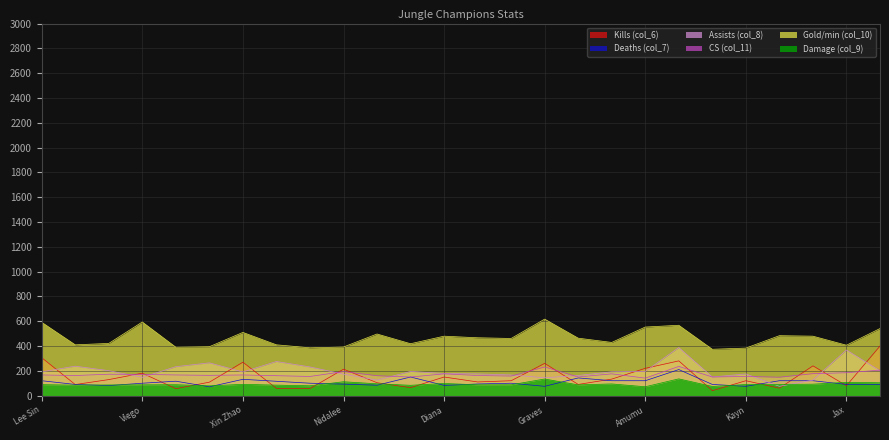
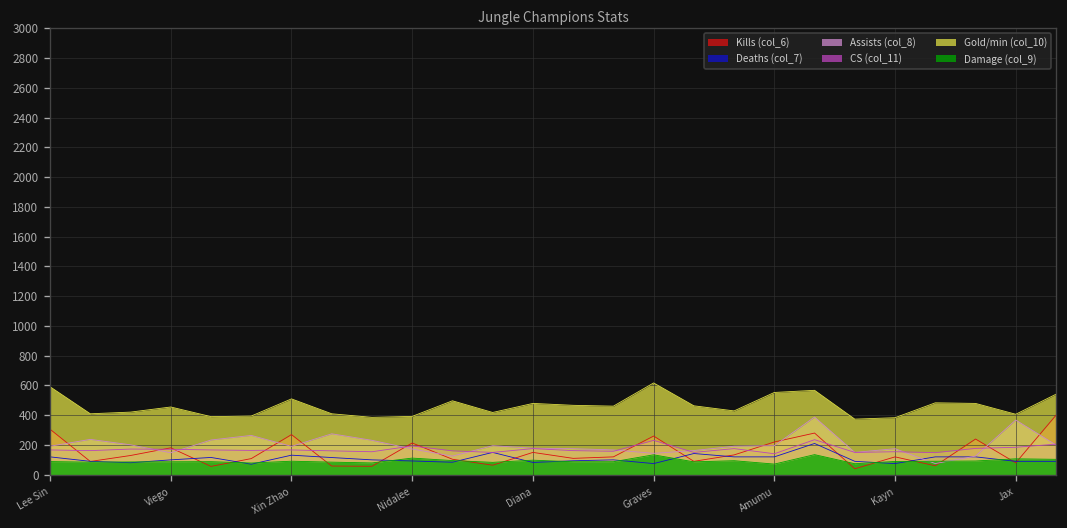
  {
    "Kills (col_6)": {
      "Lee Sin": 310,
      "Xin Zhao": 270,
      "Diana": 150,
      "Graves": 260,
      "Amumu": 220,
      "Kayn": 120
    },
    "Deaths (col_7)": {
      "Lee Sin": 120,
      "Xin Zhao": 130,
      "Graves": 80,
      "Amumu": 120
    },
    "Assists (col_8)": {
      "Lee Sin": 190,
      "Viego": 150,
      "Xin Zhao": 190,
      "Nidalee": 170,
      "Amumu": 200,
      "Jax": 370
    },
    "CS (col_11)": {
      "Lee Sin": 170,
      "Xin Zhao": 170,
      "Graves": 230,
      "Amumu": 140,
      "Jax": 180
    },
    "Gold/min (col_10)": {
      "Lee Sin": 590,
-     "Viego": 590,
+     "Viego": 460,
      "Xin Zhao": 510,
      "Nidalee": 390,
      "Diana": 480,
      "Graves": 620,
      "Amumu": 550,
      "Kayn": 380,
      "Jax": 410
    },
    "Damage (col_9)": {
      "Lee Sin": 90,
      "Xin Zhao": 90,
      "Amumu": 70
    }
  }
